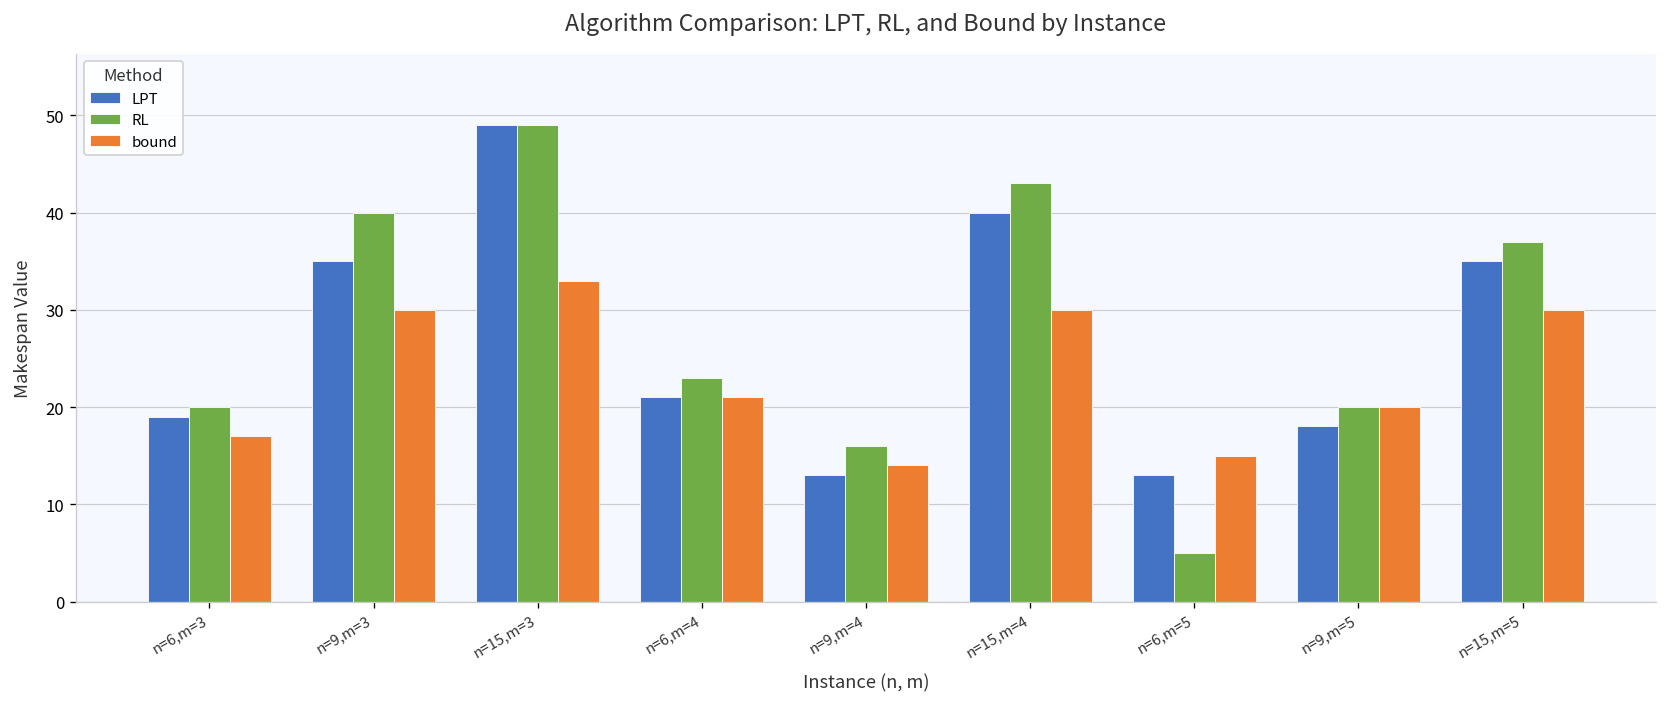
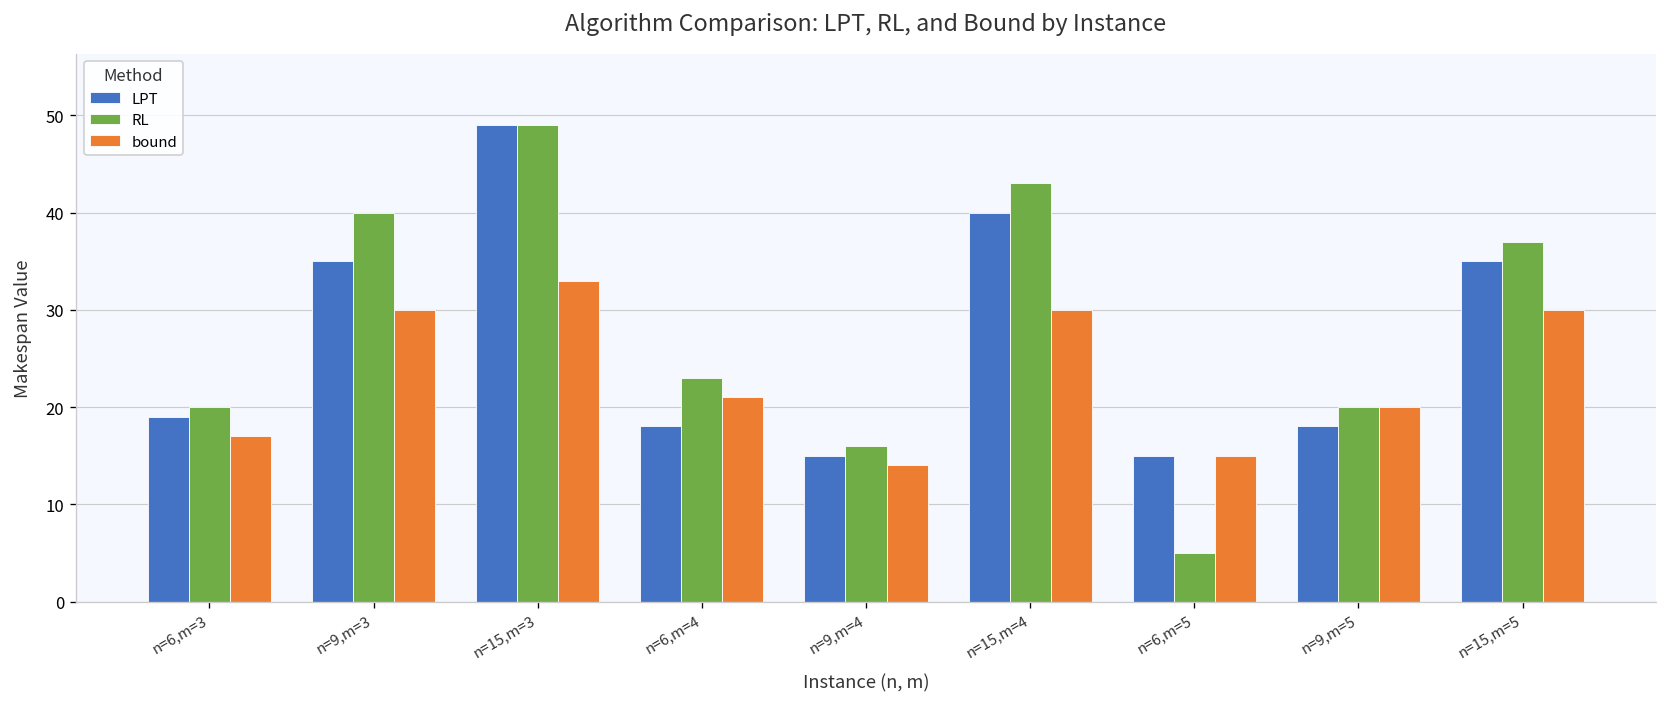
  {
    "LPT": {
      "n=6,m=3": 19,
      "n=9,m=3": 35,
      "n=15,m=3": 49,
-     "n=6,m=4": 21,
-     "n=9,m=4": 13,
+     "n=6,m=4": 18,
+     "n=9,m=4": 15,
      "n=15,m=4": 40,
-     "n=6,m=5": 13,
+     "n=6,m=5": 15,
      "n=9,m=5": 18,
      "n=15,m=5": 35
    },
    "RL": {
      "n=6,m=3": 20,
      "n=9,m=3": 40,
      "n=15,m=3": 49,
      "n=6,m=4": 23,
      "n=9,m=4": 16,
      "n=15,m=4": 43,
      "n=6,m=5": 5,
      "n=9,m=5": 20,
      "n=15,m=5": 37
    },
    "bound": {
      "n=6,m=3": 17,
      "n=9,m=3": 30,
      "n=15,m=3": 33,
      "n=6,m=4": 21,
      "n=9,m=4": 14,
      "n=15,m=4": 30,
      "n=6,m=5": 15,
      "n=9,m=5": 20,
      "n=15,m=5": 30
    }
  }
